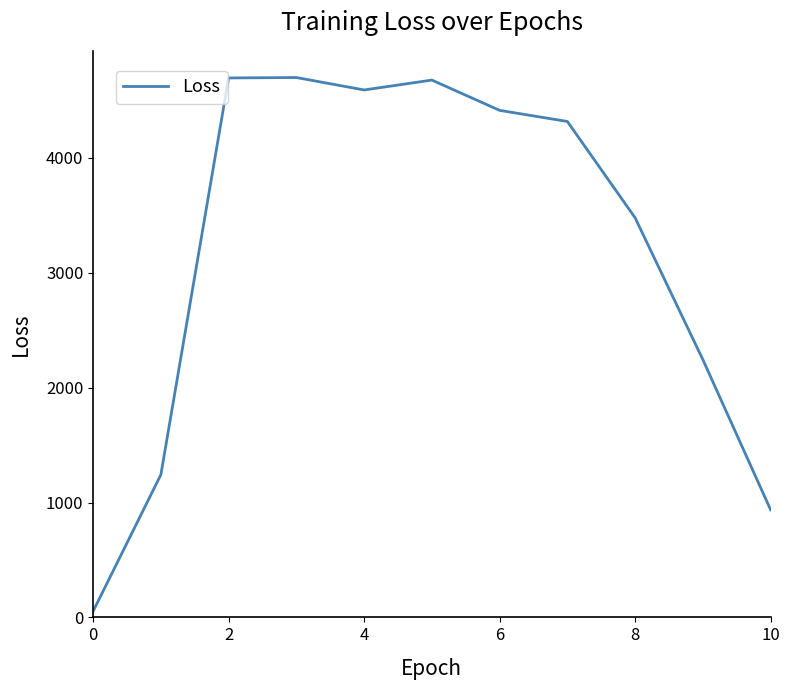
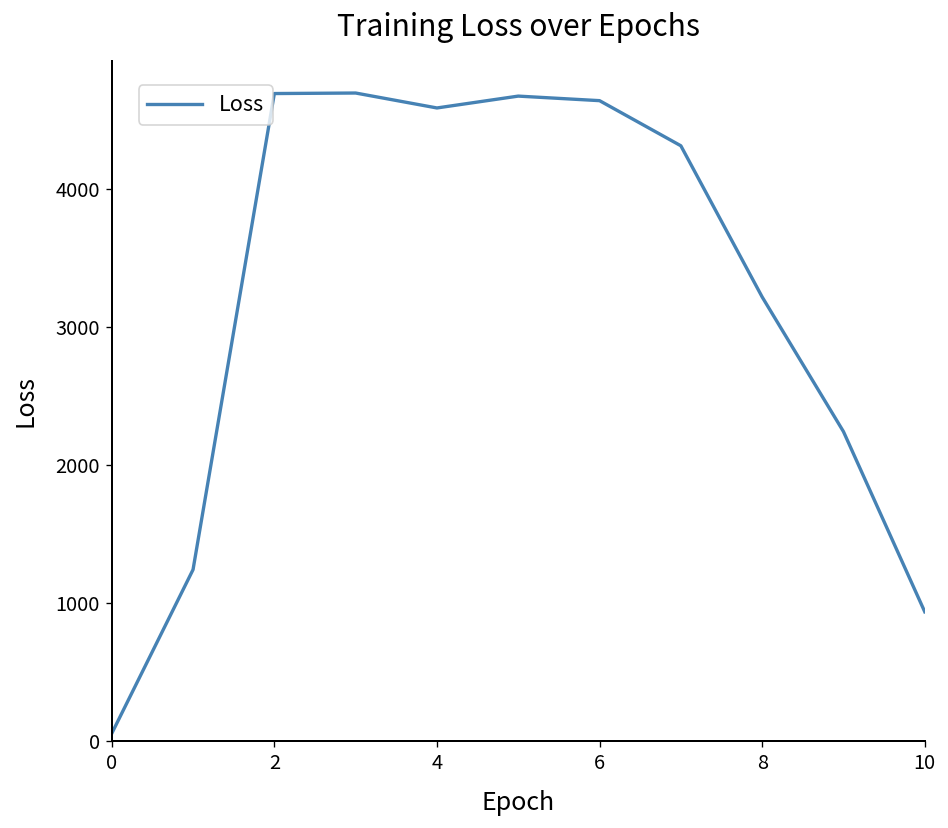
  {
    "0": 50,
    "2": 4700,
    "4": 4590,
-   "6": 4410,
-   "8": 3480,
+   "6": 4640,
+   "8": 3220,
    "10": 940
  }
